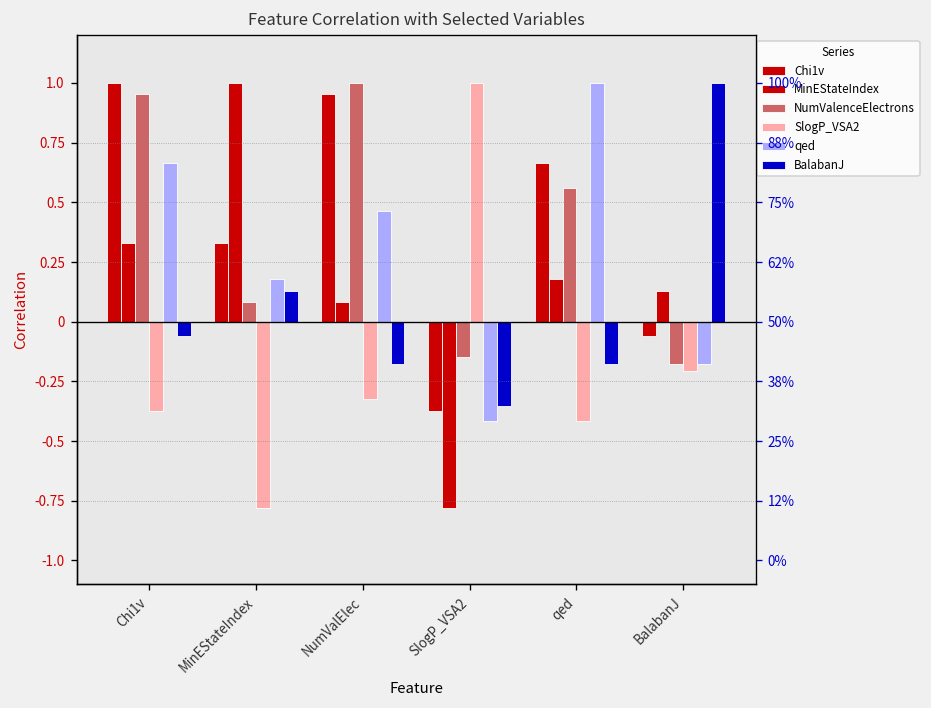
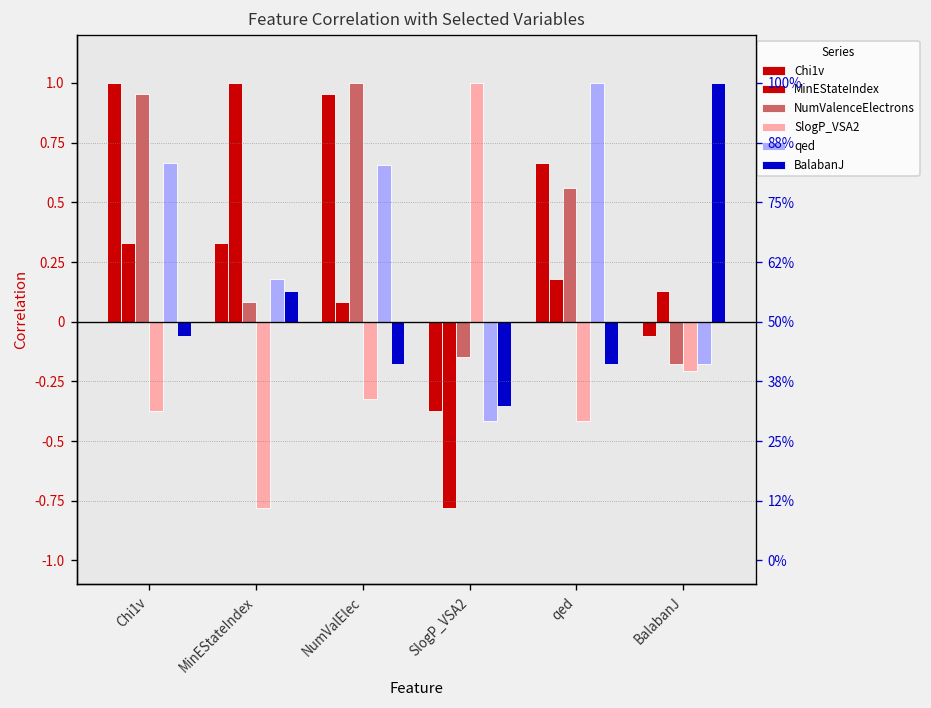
  {
    "NumValenceElectrons": {
      "Chi1v": 0.95,
      "MinEStateIndex": 0.08,
      "NumValElec": 1.00,
      "SlogP_VSA2": -0.15,
      "qed": 0.56,
      "BalabanJ": -0.18
    },
    "SlogP_VSA2": {
      "Chi1v": -0.37,
      "MinEStateIndex": -0.78,
      "NumValElec": -0.32,
      "SlogP_VSA2": 1.00,
      "qed": -0.42,
      "BalabanJ": -0.20
    },
    "qed": {
      "Chi1v": 0.66,
      "MinEStateIndex": 0.18,
-     "NumValElec": 0.46,
+     "NumValElec": 0.66,
      "SlogP_VSA2": -0.42,
      "qed": 1.00,
      "BalabanJ": -0.18
    },
    "BalabanJ": {
      "Chi1v": -0.06,
      "MinEStateIndex": 0.13,
      "NumValElec": -0.18,
      "SlogP_VSA2": -0.35,
      "qed": -0.18,
      "BalabanJ": 1.00
    }
  }
